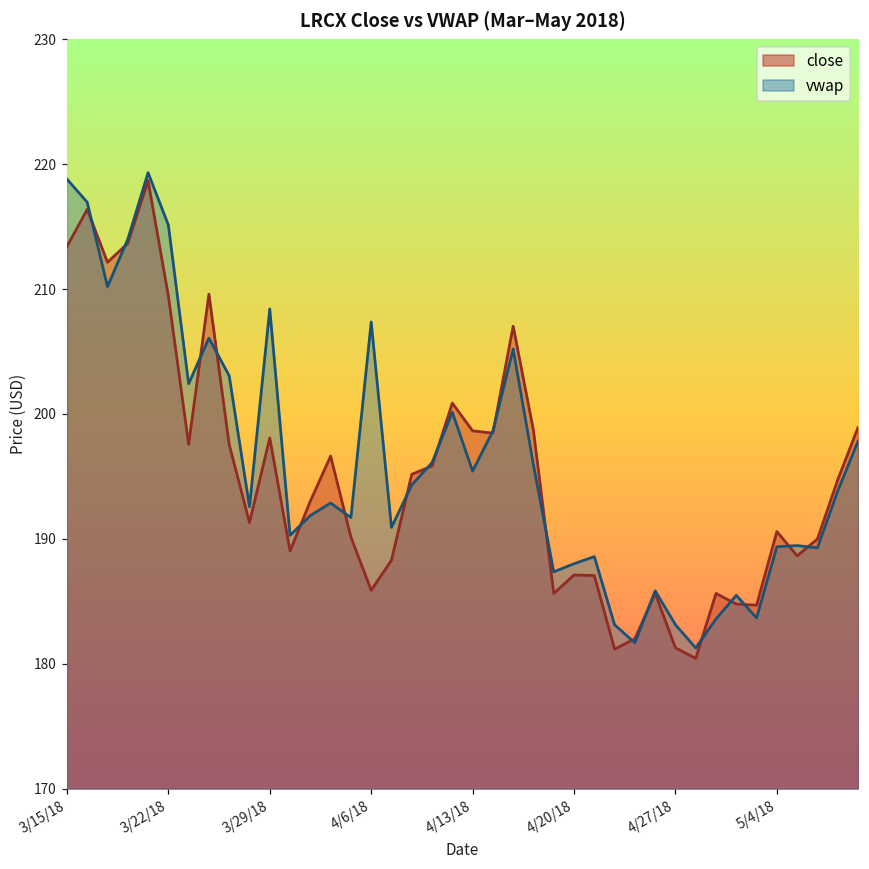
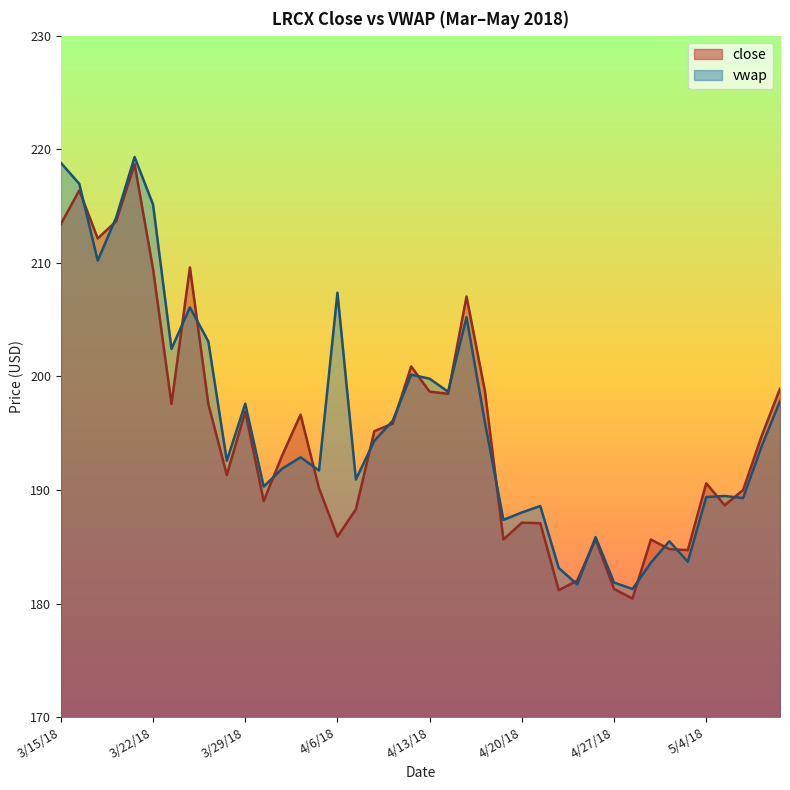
  {
    "close": {
      "3/15/18": 213.4,
      "3/22/18": 209.5,
-     "3/29/18": 198.1,
+     "3/29/18": 196.9,
      "4/6/18": 185.9,
      "4/13/18": 198.7,
      "4/20/18": 187.1,
      "4/27/18": 181.3,
      "5/4/18": 190.6
    },
    "vwap": {
      "3/15/18": 218.8,
      "3/22/18": 215.1,
-     "3/29/18": 208.4,
+     "3/29/18": 197.6,
      "4/6/18": 207.4,
-     "4/13/18": 195.4,
+     "4/13/18": 199.8,
      "4/20/18": 188.0,
-     "4/27/18": 183.1,
+     "4/27/18": 181.8,
      "5/4/18": 189.4
    }
  }
